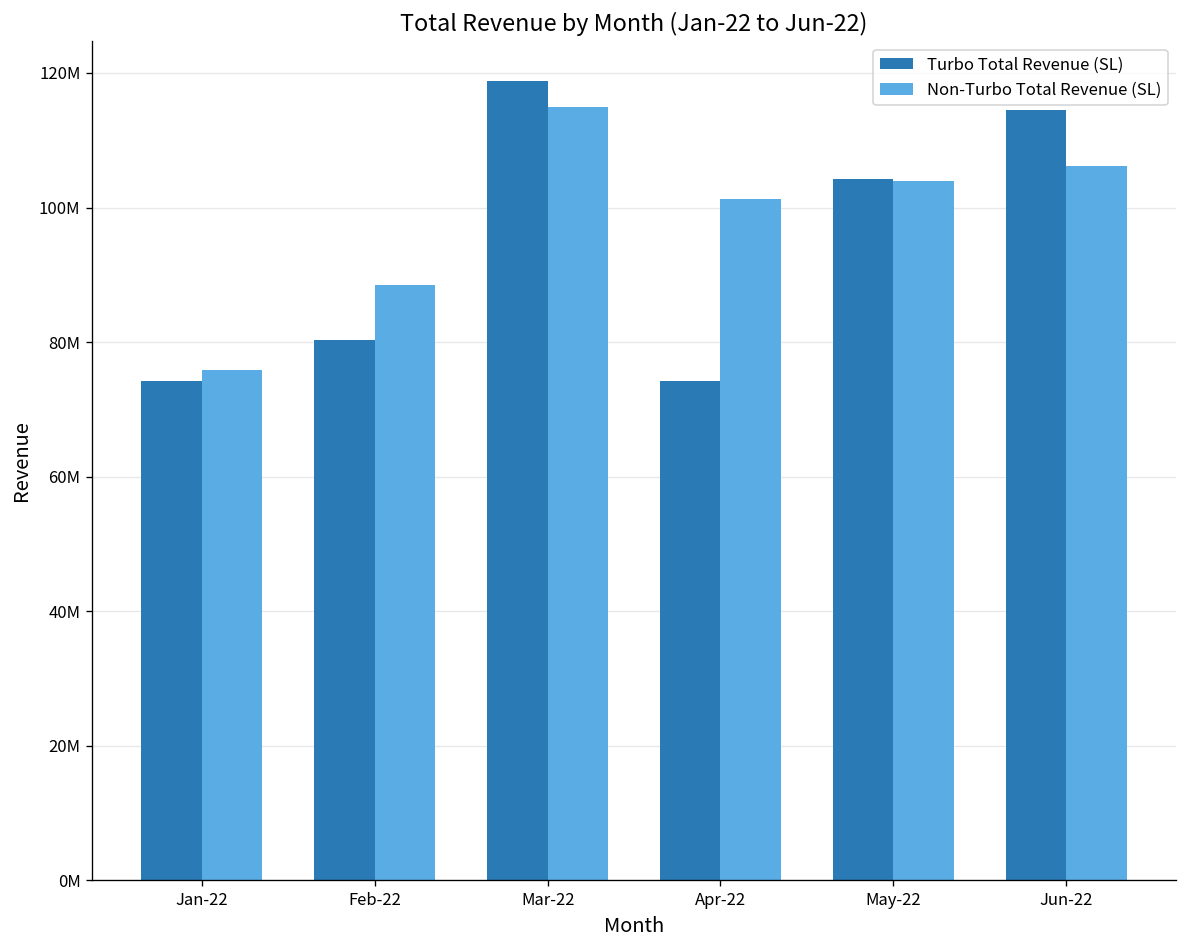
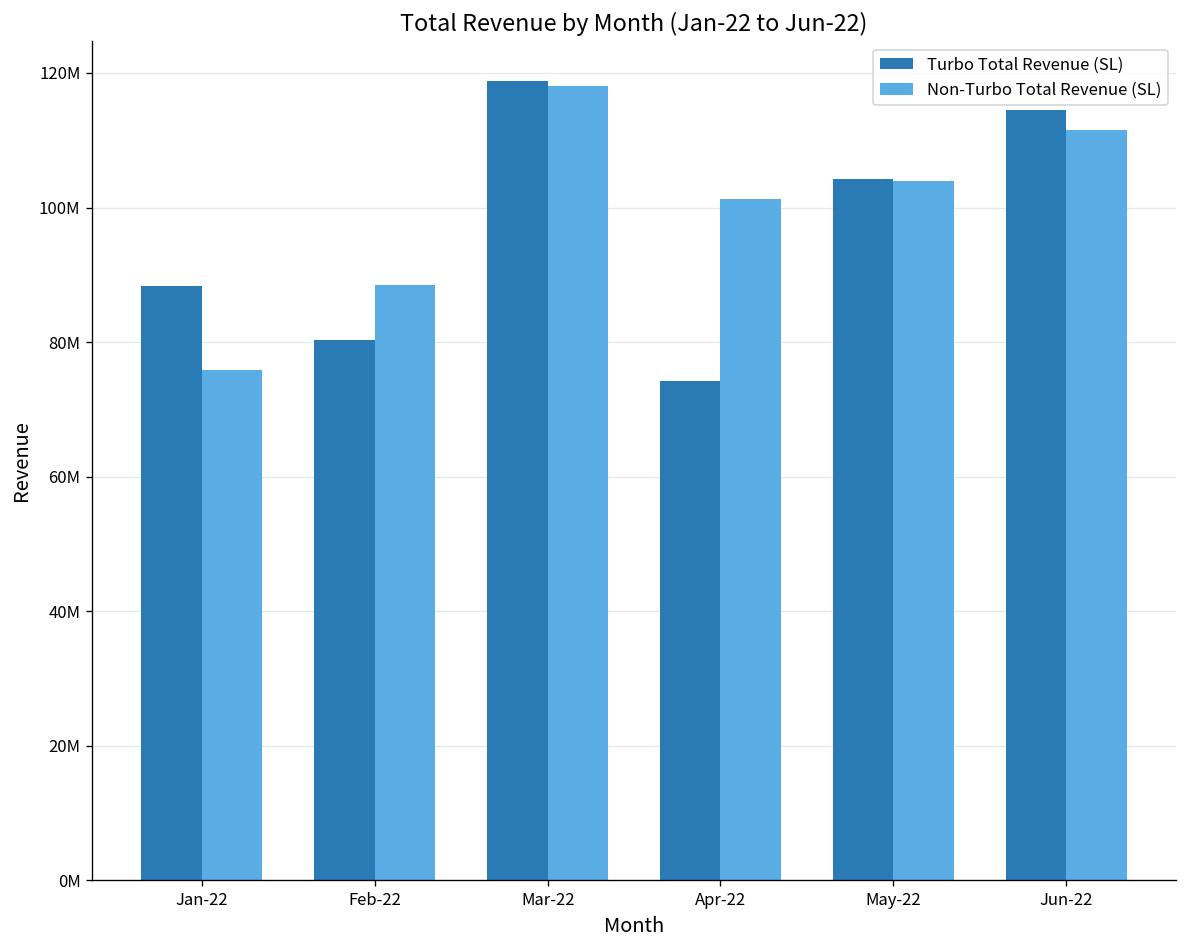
  {
    "Turbo Total Revenue (SL)": {
-     "Jan-22": 74000000,
+     "Jan-22": 88000000,
      "Feb-22": 80000000,
      "Mar-22": 119000000,
      "Apr-22": 74000000,
      "May-22": 104000000,
      "Jun-22": 114000000
    },
    "Non-Turbo Total Revenue (SL)": {
      "Jan-22": 76000000,
      "Feb-22": 89000000,
-     "Mar-22": 115000000,
+     "Mar-22": 118000000,
      "Apr-22": 101000000,
      "May-22": 104000000,
-     "Jun-22": 106000000
+     "Jun-22": 112000000
    }
  }
